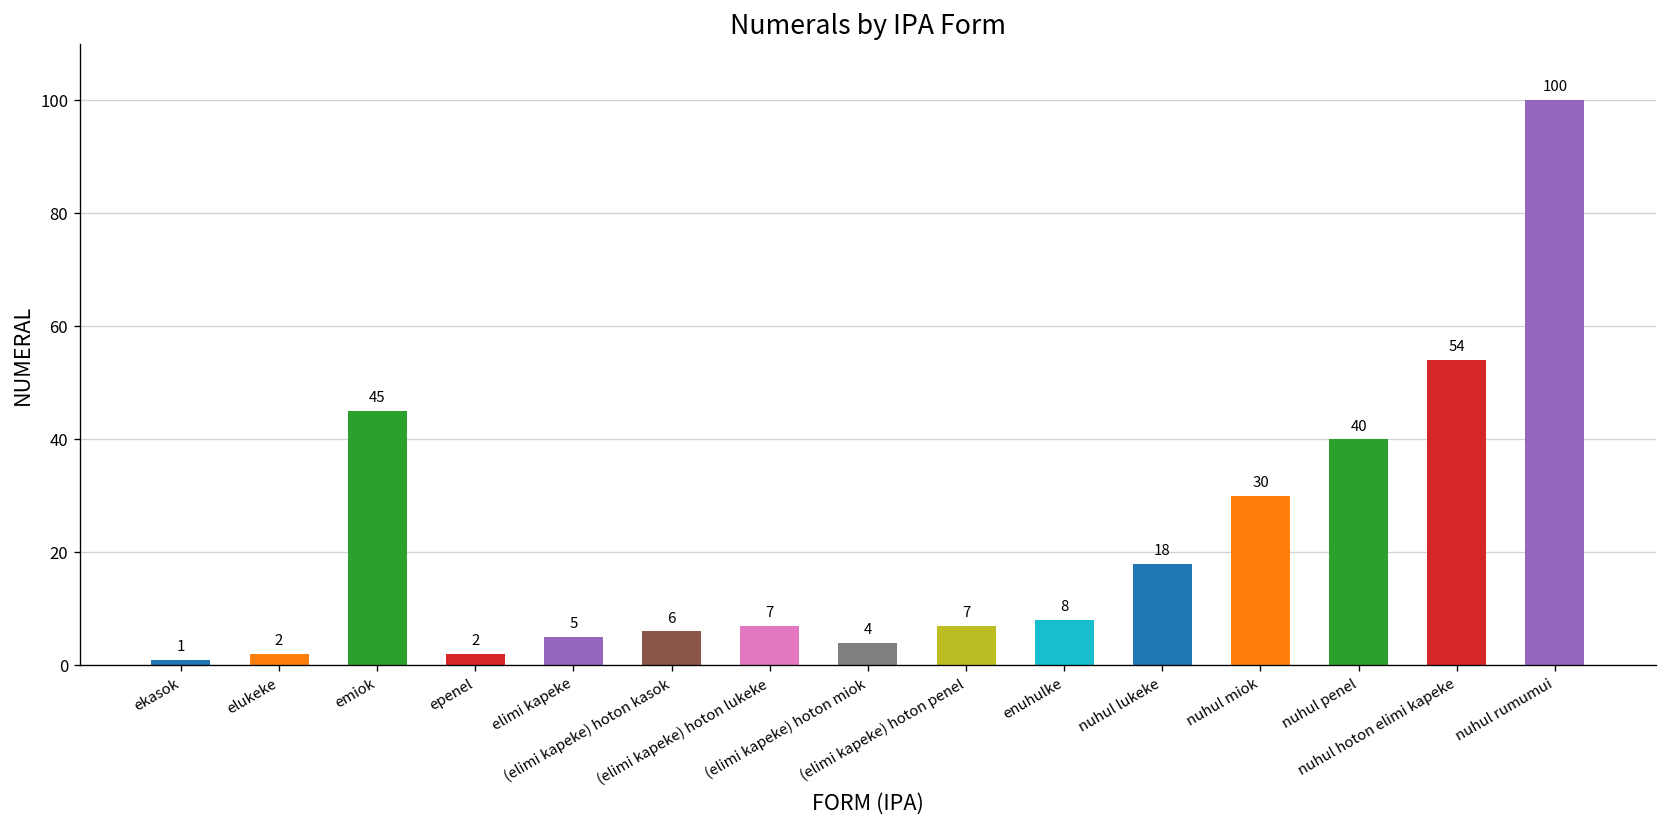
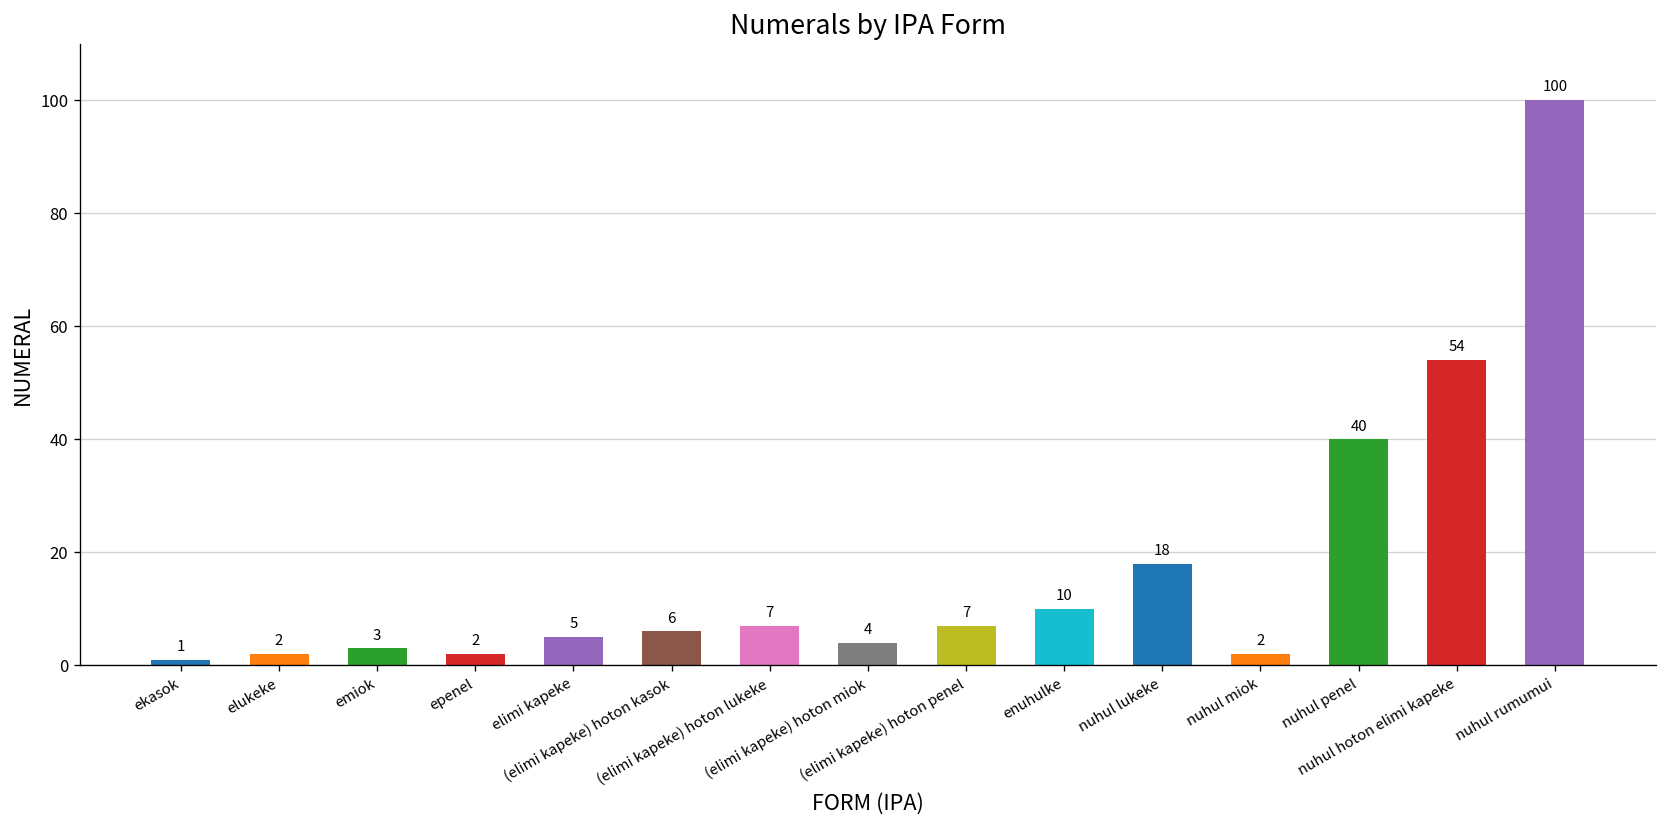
  {
    "ekasok": 1,
    "elukeke": 2,
-   "emiok": 45,
+   "emiok": 3,
    "epenel": 2,
    "elimi kapeke": 5,
    "(elimi kapeke) hoton kasok": 6,
    "(elimi kapeke) hoton lukeke": 7,
    "(elimi kapeke) hoton miok": 4,
    "(elimi kapeke) hoton penel": 7,
-   "enuhulke": 8,
+   "enuhulke": 10,
    "nuhul lukeke": 18,
-   "nuhul miok": 30,
+   "nuhul miok": 2,
    "nuhul penel": 40,
    "nuhul hoton elimi kapeke": 54,
    "nuhul rumumui": 100
  }
